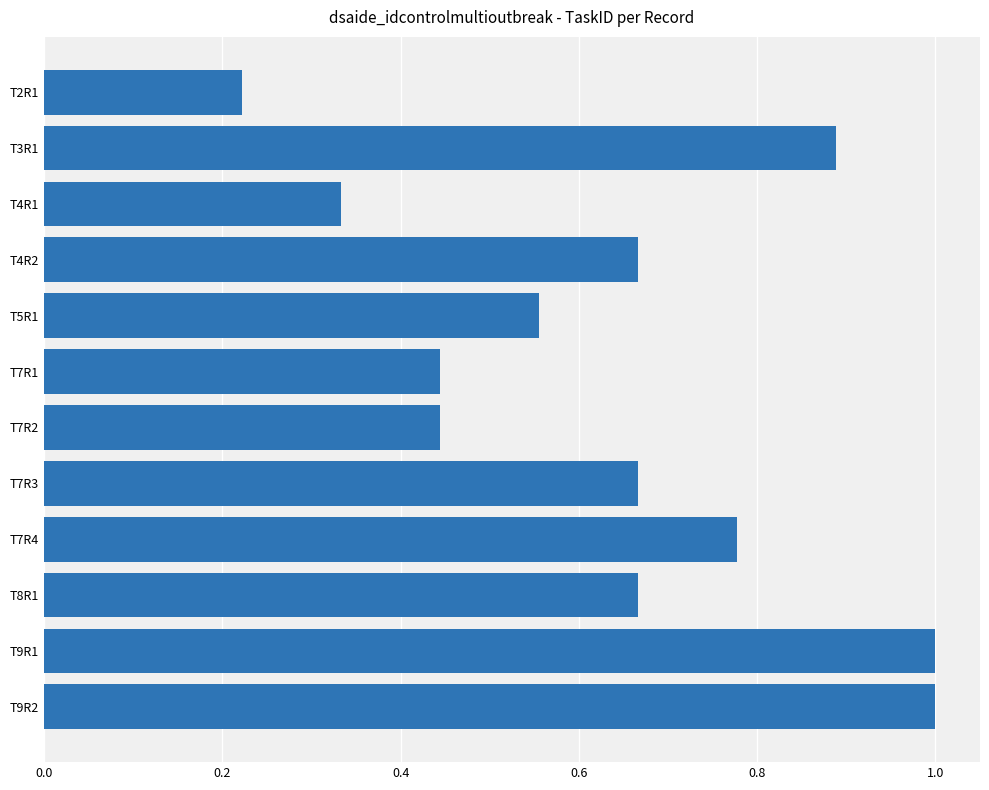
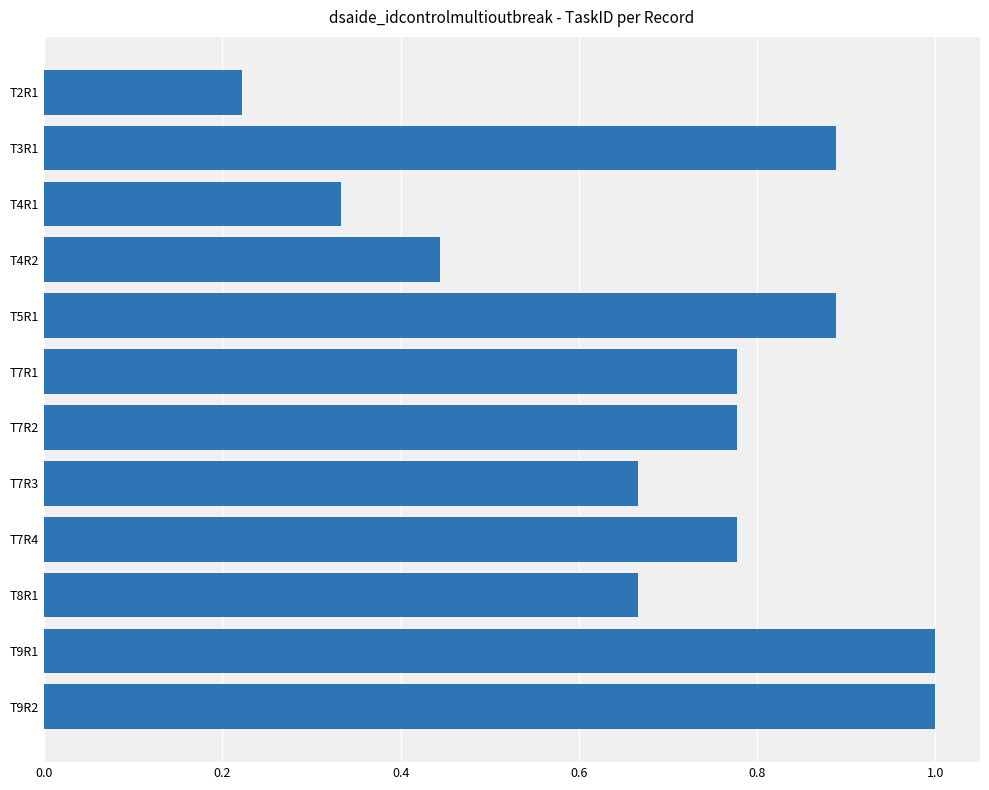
  {
    "T2R1": 0.22,
    "T3R1": 0.89,
    "T4R1": 0.33,
-   "T4R2": 0.67,
-   "T5R1": 0.56,
-   "T7R1": 0.44,
-   "T7R2": 0.44,
+   "T4R2": 0.44,
+   "T5R1": 0.89,
+   "T7R1": 0.78,
+   "T7R2": 0.78,
    "T7R3": 0.67,
    "T7R4": 0.78,
    "T8R1": 0.67,
    "T9R1": 1.00,
    "T9R2": 1.00
  }
